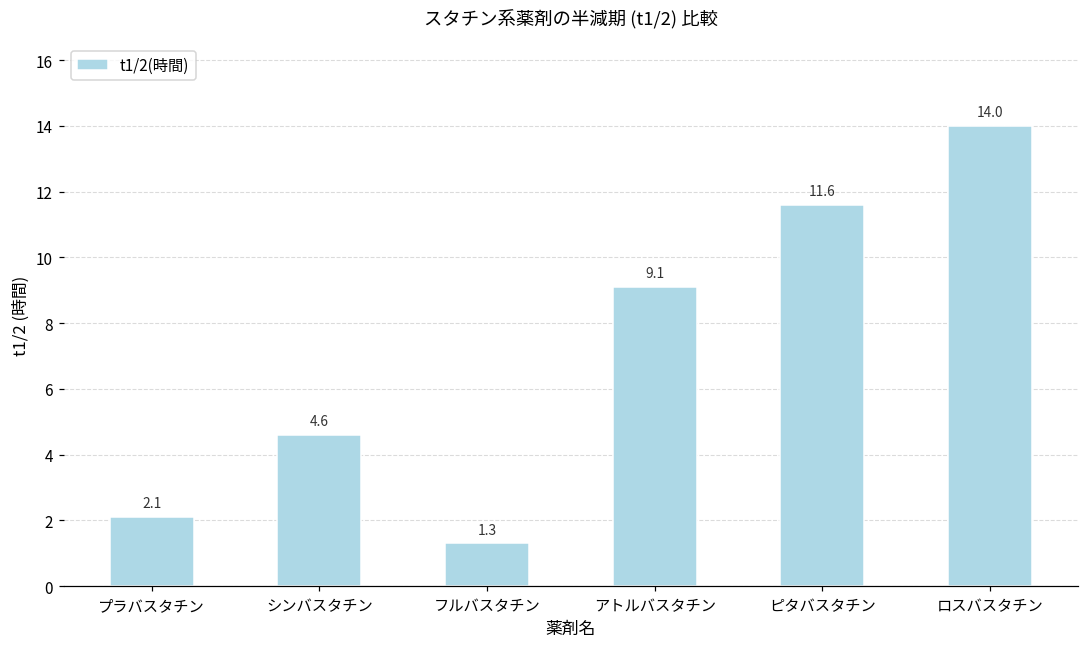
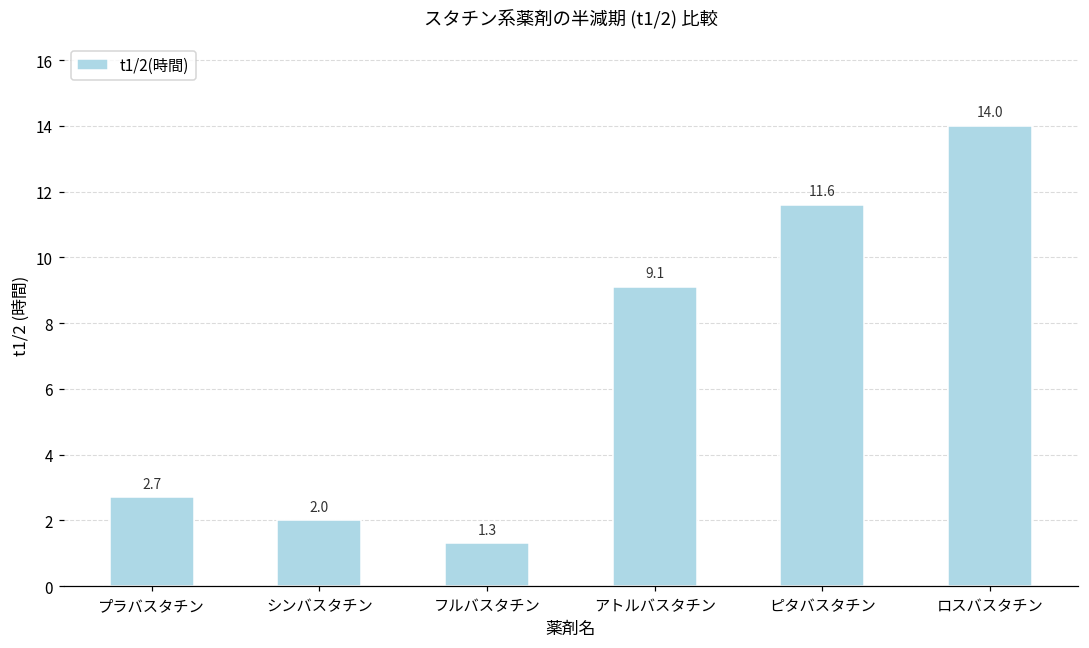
  {
-   "プラバスタチン": 2.1,
-   "シンバスタチン": 4.6,
+   "プラバスタチン": 2.7,
+   "シンバスタチン": 2.0,
    "フルバスタチン": 1.3,
    "アトルバスタチン": 9.1,
    "ピタバスタチン": 11.6,
    "ロスバスタチン": 14.0
  }
